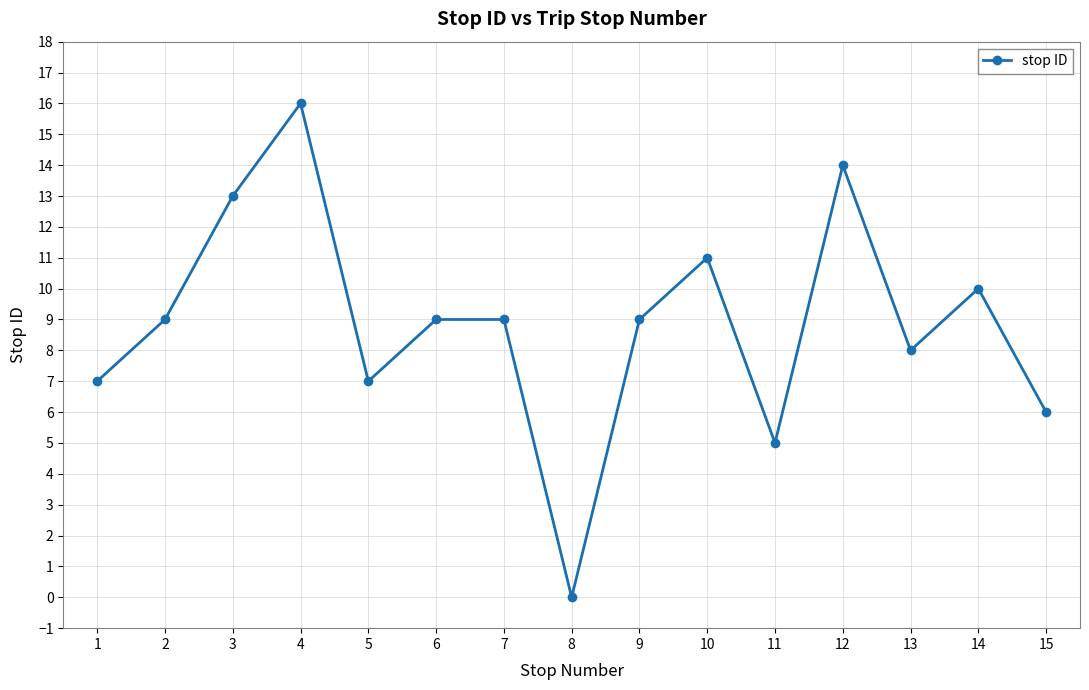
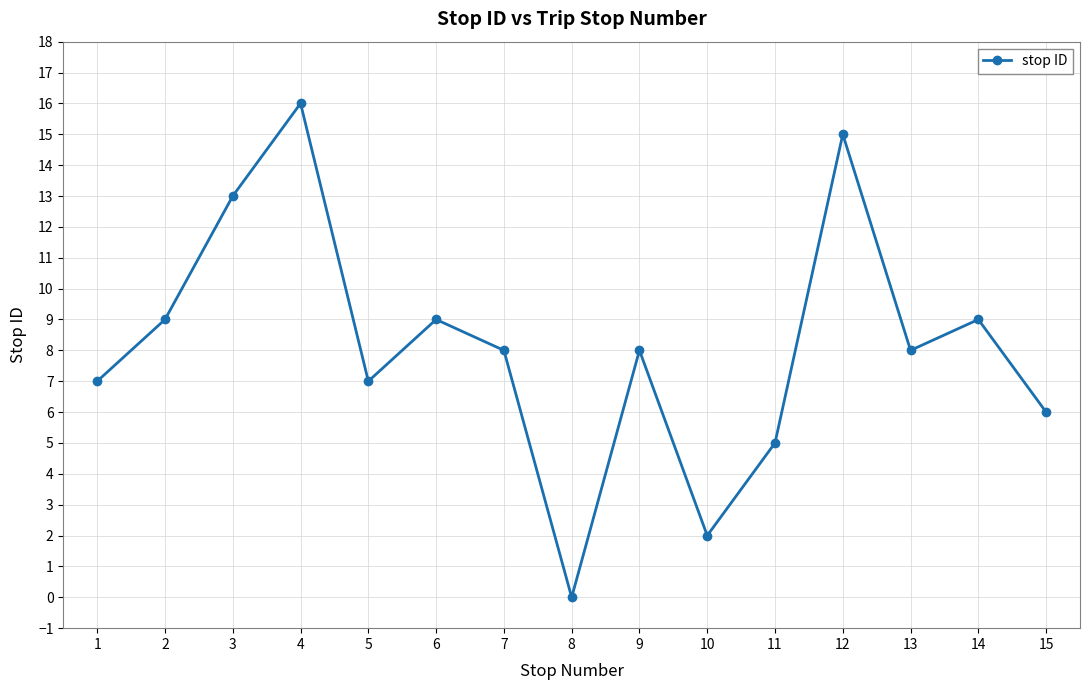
  {
    "1": 7,
    "2": 9,
    "3": 13,
    "4": 16,
    "5": 7,
    "6": 9,
-   "7": 9,
+   "7": 8,
    "8": 0,
-   "9": 9,
-   "10": 11,
+   "9": 8,
+   "10": 2,
    "11": 5,
-   "12": 14,
+   "12": 15,
    "13": 8,
-   "14": 10,
+   "14": 9,
    "15": 6
  }
